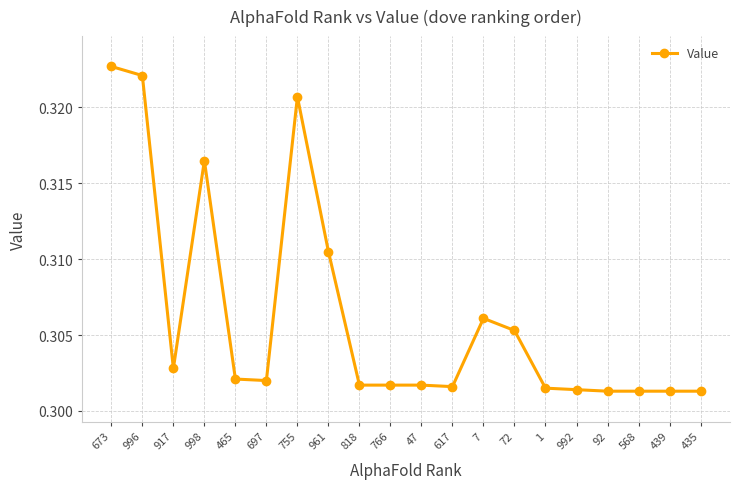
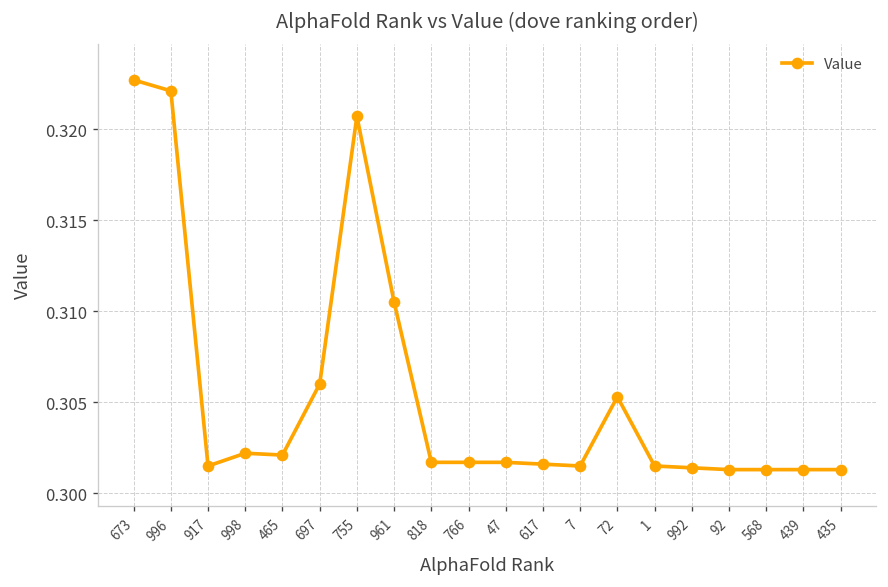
  {
    "673": 0.3227,
    "996": 0.3221,
-   "917": 0.3028,
-   "998": 0.3165,
+   "917": 0.3015,
+   "998": 0.3022,
    "465": 0.3021,
-   "697": 0.302,
+   "697": 0.306,
    "755": 0.3207,
    "961": 0.3105,
    "818": 0.3017,
    "766": 0.3017,
    "47": 0.3017,
    "617": 0.3016,
-   "7": 0.3061,
+   "7": 0.3015,
    "72": 0.3053,
    "1": 0.3015,
    "992": 0.3014,
    "92": 0.3013,
    "568": 0.3013,
    "439": 0.3013,
    "435": 0.3013
  }
